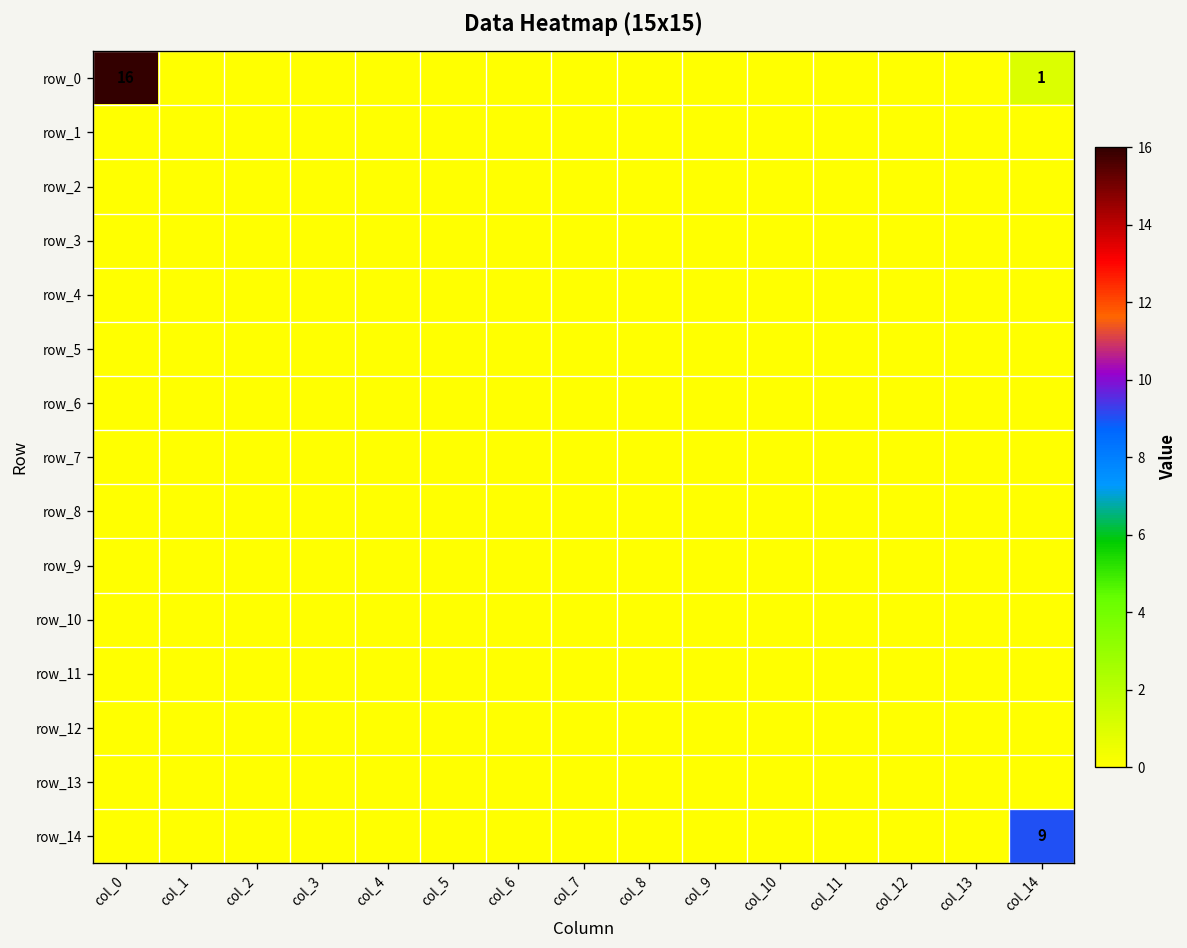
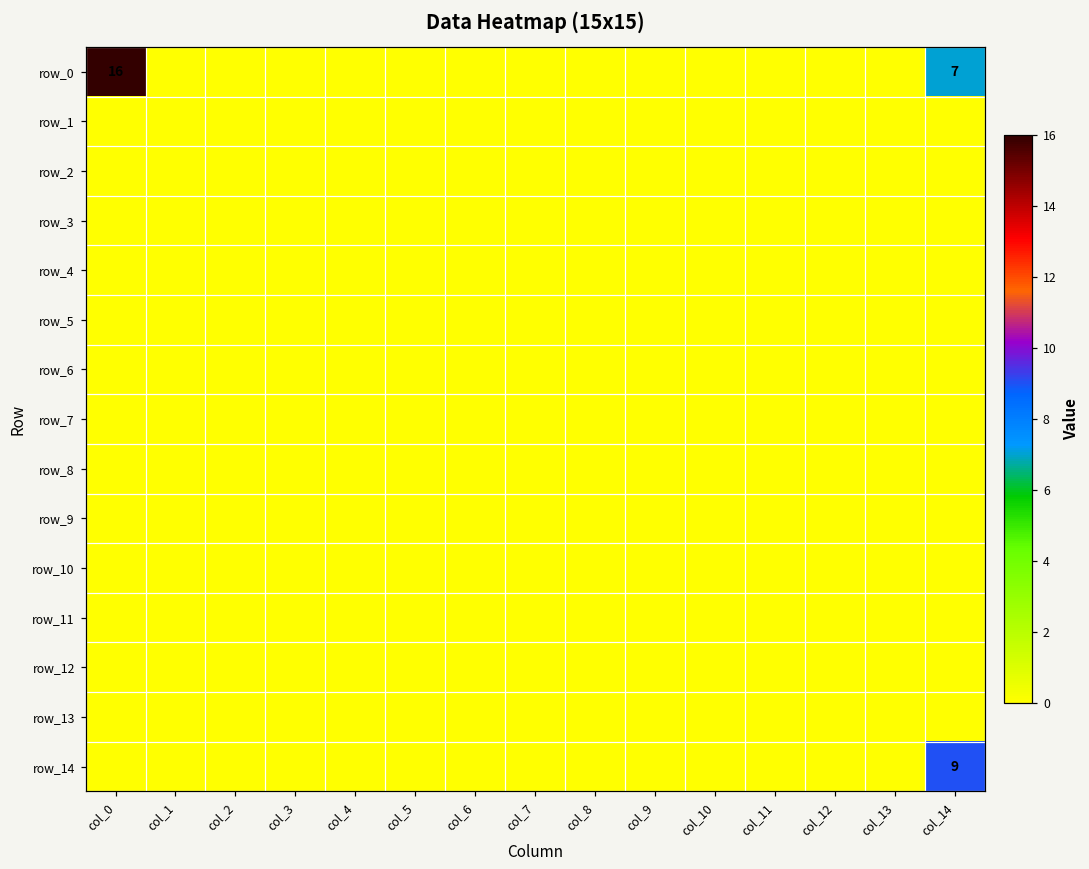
  {
    "row_0": {
      "col_0": 16,
-     "col_14": 1
+     "col_14": 7
    },
    "row_14": {
      "col_14": 9
    }
  }
